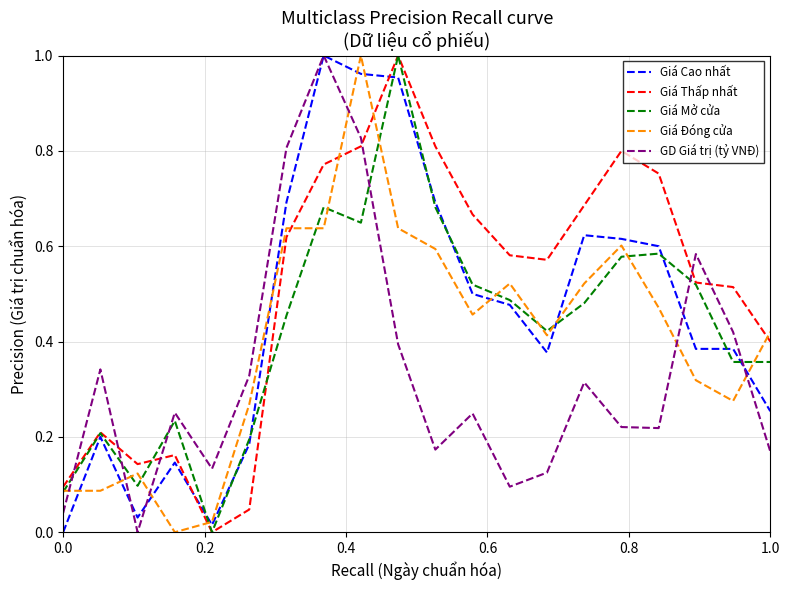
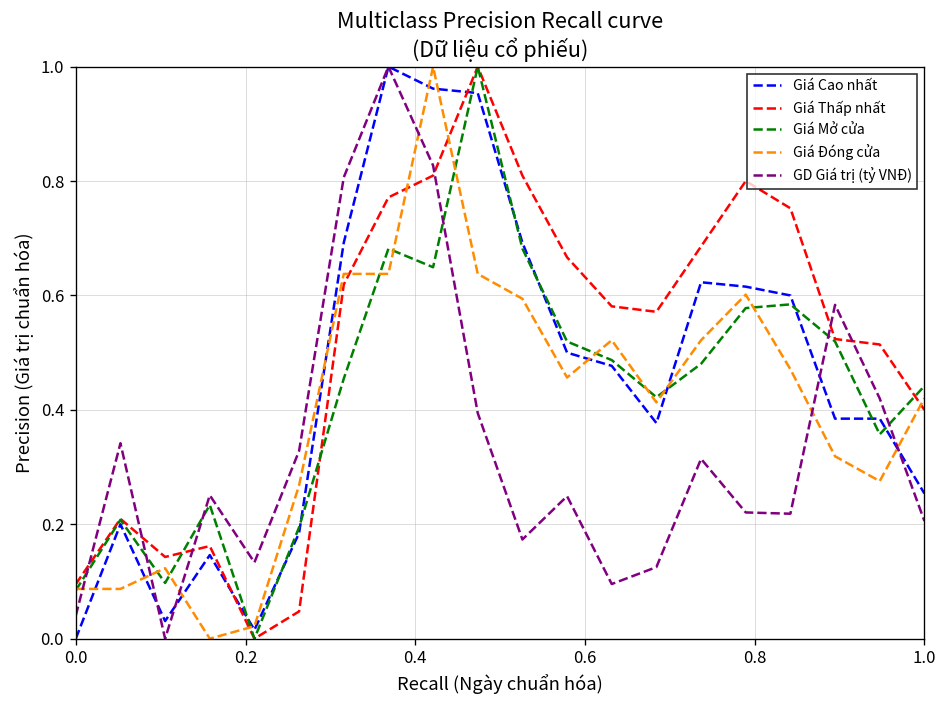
  {
    "Giá Cao nhất": {
      "0.0": 0.00,
      "1.0": 0.25
    },
    "Giá Thấp nhất": {
      "0.0": 0.10,
      "1.0": 0.40
    },
    "Giá Mở cửa": {
-     "1.0": 0.36
+     "1.0": 0.44
    },
    "Giá Đóng cửa": {
      "1.0": 0.42
    },
    "GD Giá trị (tỷ VNĐ)": {
      "0.0": 0.04,
-     "1.0": 0.17
+     "1.0": 0.21
    }
  }
